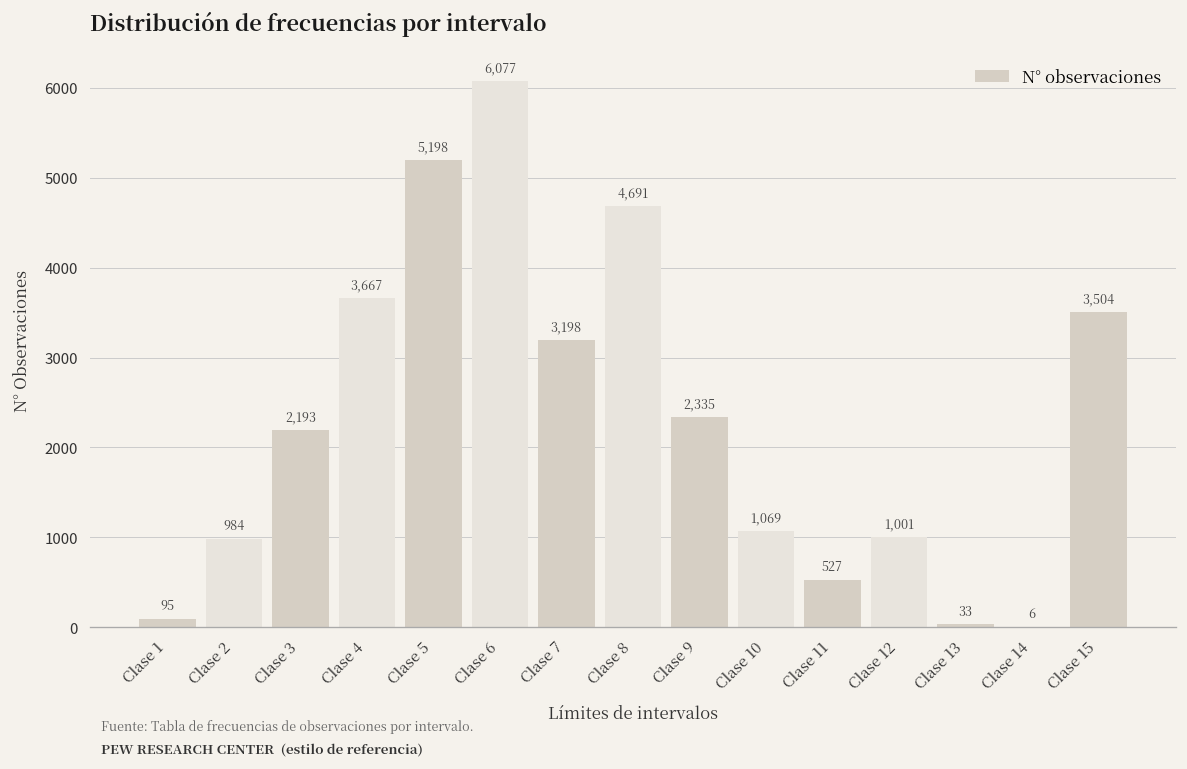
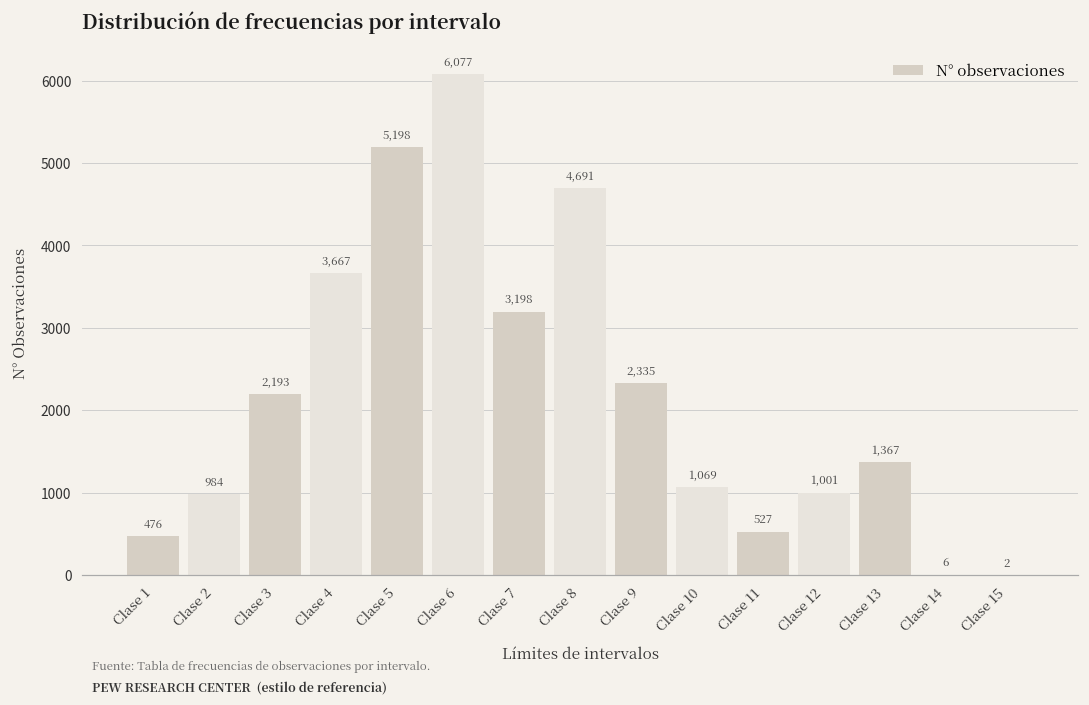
  {
-   "Clase 1": "95",
+   "Clase 1": "476",
    "Clase 2": "984",
    "Clase 3": "2,193",
    "Clase 4": "3,667",
    "Clase 5": "5,198",
    "Clase 6": "6,077",
    "Clase 7": "3,198",
    "Clase 8": "4,691",
    "Clase 9": "2,335",
    "Clase 10": "1,069",
    "Clase 11": "527",
    "Clase 12": "1,001",
-   "Clase 13": "33",
+   "Clase 13": "1,367",
    "Clase 14": "6",
-   "Clase 15": "3,504"
+   "Clase 15": "2"
  }
